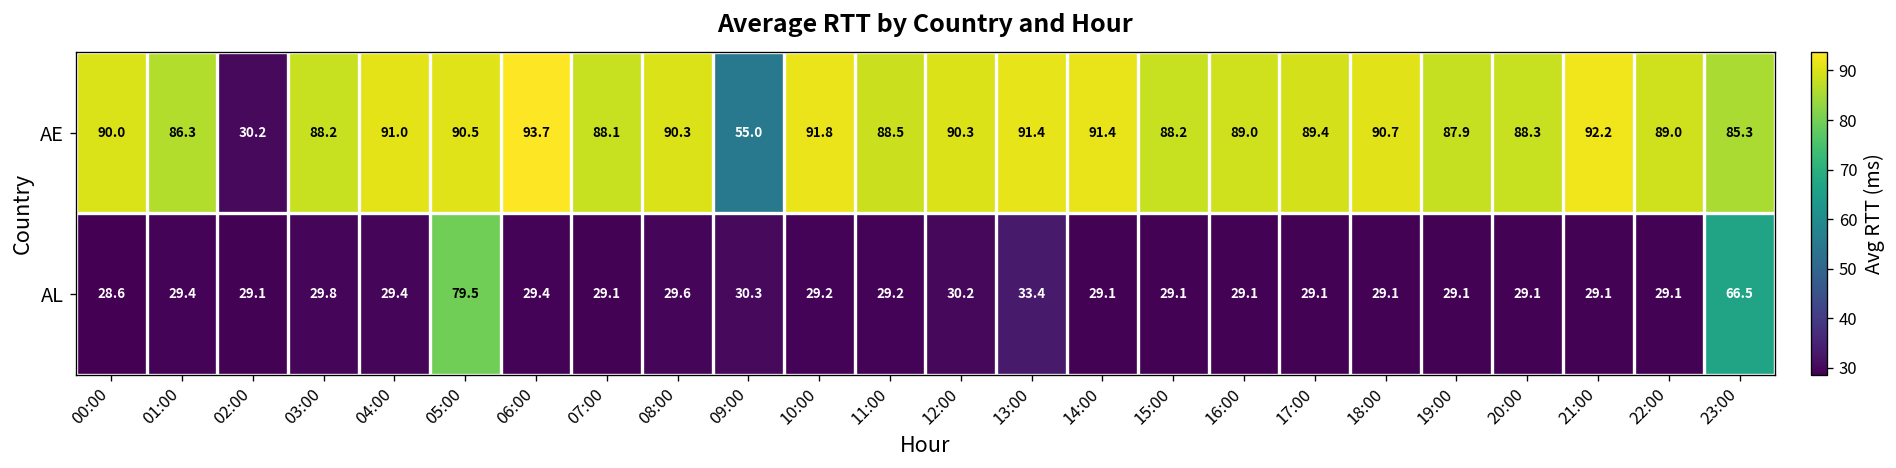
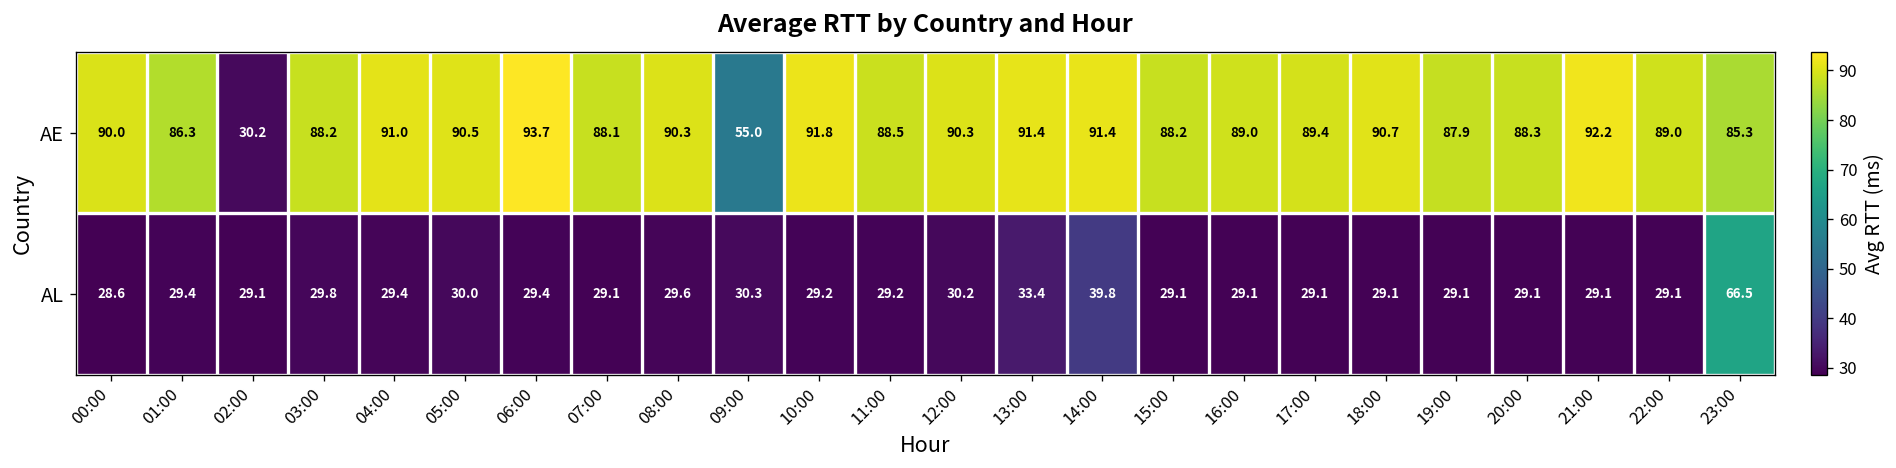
  {
    "AE": {
      "00:00": 90.0,
      "01:00": 86.3,
      "02:00": 30.2,
      "03:00": 88.2,
      "04:00": 91.0,
      "05:00": 90.5,
      "06:00": 93.7,
      "07:00": 88.1,
      "08:00": 90.3,
      "09:00": 55.0,
      "10:00": 91.8,
      "11:00": 88.5,
      "12:00": 90.3,
      "13:00": 91.4,
      "14:00": 91.4,
      "15:00": 88.2,
      "16:00": 89.0,
      "17:00": 89.4,
      "18:00": 90.7,
      "19:00": 87.9,
      "20:00": 88.3,
      "21:00": 92.2,
      "22:00": 89.0,
      "23:00": 85.3
    },
    "AL": {
      "00:00": 28.6,
      "01:00": 29.4,
      "02:00": 29.1,
      "03:00": 29.8,
      "04:00": 29.4,
-     "05:00": 79.5,
+     "05:00": 30.0,
      "06:00": 29.4,
      "07:00": 29.1,
      "08:00": 29.6,
      "09:00": 30.3,
      "10:00": 29.2,
      "11:00": 29.2,
      "12:00": 30.2,
      "13:00": 33.4,
-     "14:00": 29.1,
+     "14:00": 39.8,
      "15:00": 29.1,
      "16:00": 29.1,
      "17:00": 29.1,
      "18:00": 29.1,
      "19:00": 29.1,
      "20:00": 29.1,
      "21:00": 29.1,
      "22:00": 29.1,
      "23:00": 66.5
    }
  }
